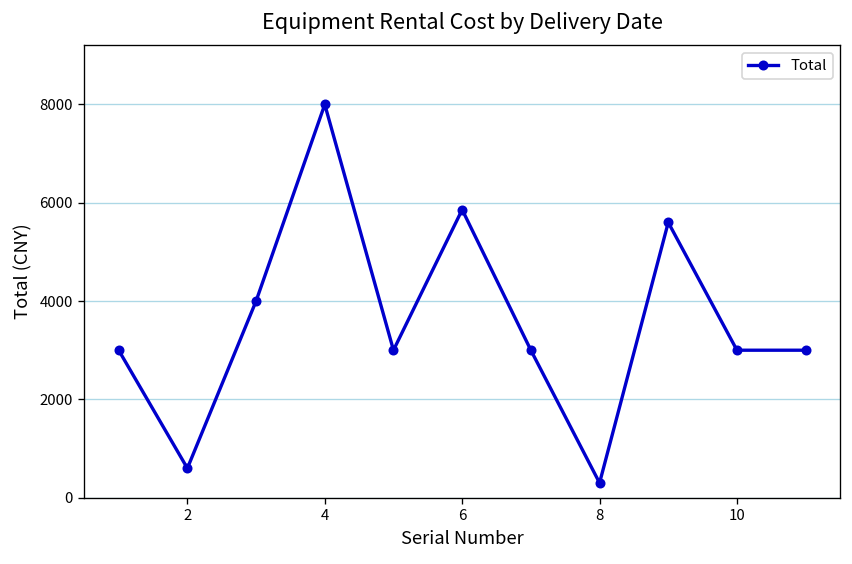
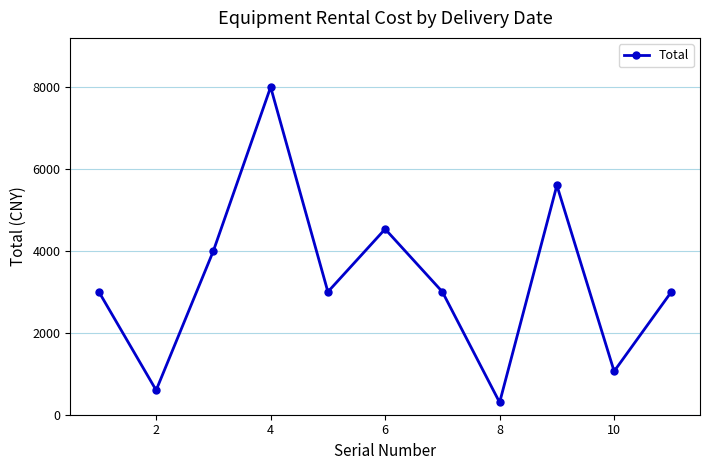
  {
    "2": 600,
    "4": 8000,
-   "6": 5900,
+   "6": 4500,
    "8": 300,
-   "10": 3000
+   "10": 1100
  }
